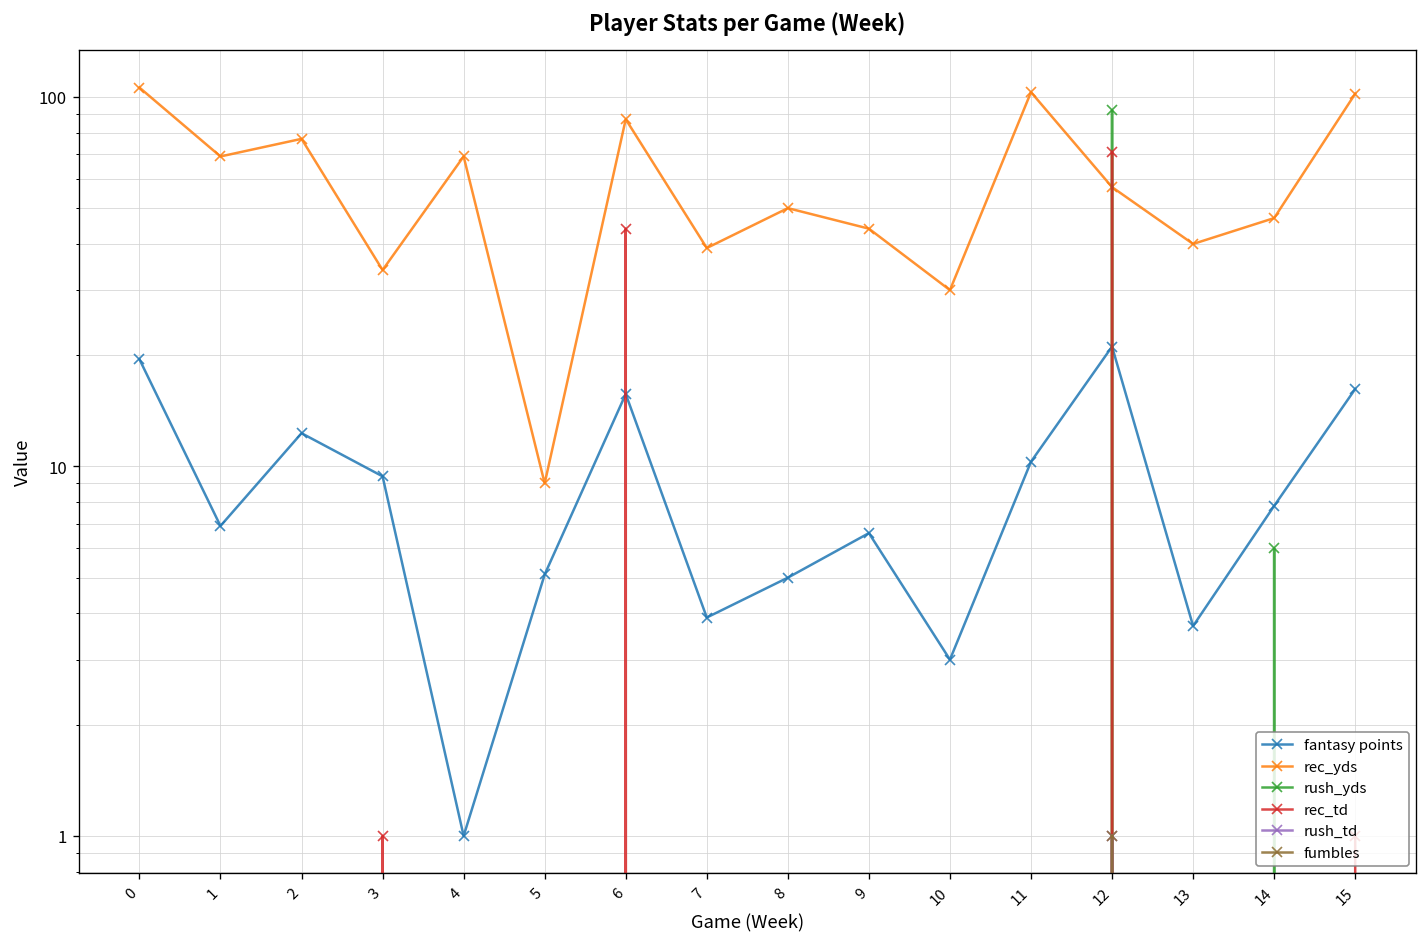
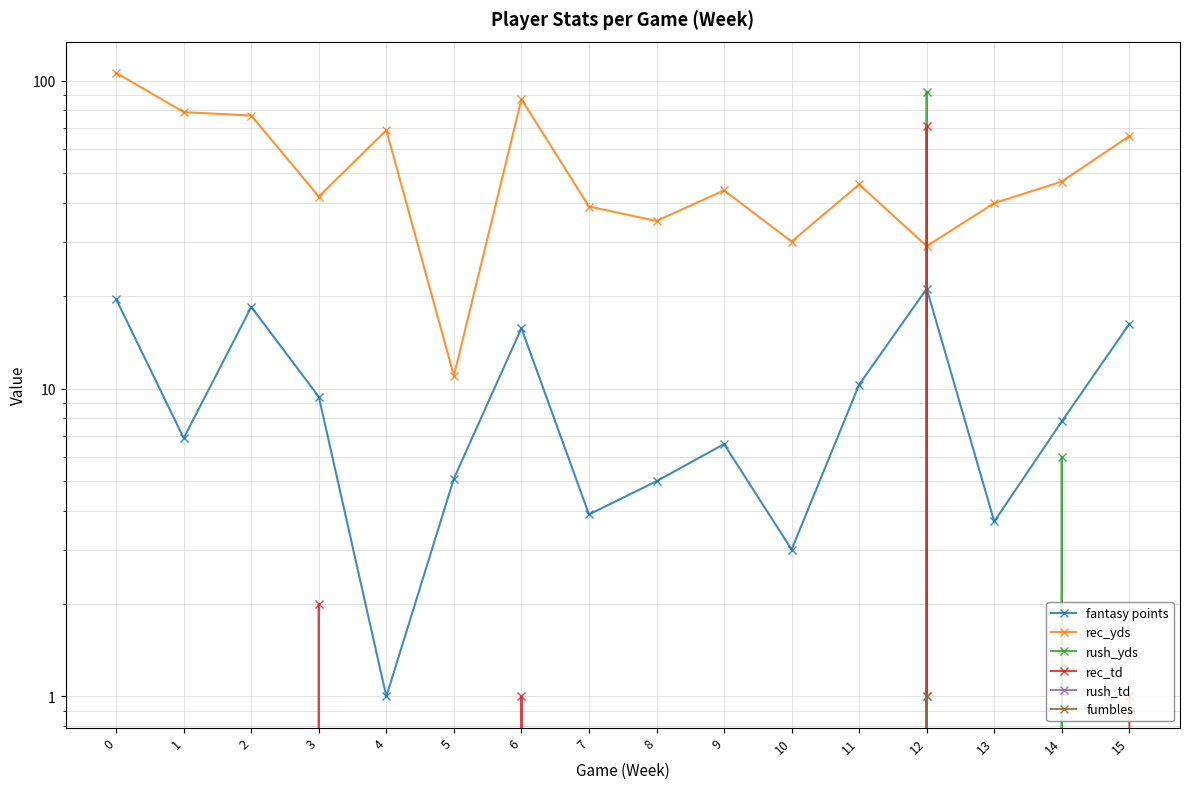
  {
    "fantasy points": {
      "0": 20,
      "1": 6.9,
-     "2": 12.3,
+     "2": 18,
      "3": 9.4,
      "4": 1.0,
      "5": 5.1,
      "6": 16,
      "7": 3.9,
      "8": 5.0,
      "9": 6.6,
      "10": 3.0,
      "11": 10.3,
      "12": 21,
      "13": 3.7,
      "14": 7.8,
      "15": 16
    },
    "rec_yds": {
      "0": 106,
-     "1": 69,
+     "1": 79,
      "2": 77,
-     "3": 34,
+     "3": 42,
      "4": 69,
-     "5": 9,
+     "5": 11,
      "6": 87,
      "7": 39,
-     "8": 50,
+     "8": 35,
      "9": 44,
      "10": 30,
-     "11": 103,
-     "12": 57,
+     "11": 46,
+     "12": 29,
      "13": 40,
      "14": 47,
-     "15": 102
+     "15": 66
    },
    "rush_yds": {
      "12": 92,
      "14": 6.0
    },
    "rec_td": {
-     "3": 1,
-     "6": 44,
+     "3": 2,
+     "6": 1,
      "12": 71
    },
    "fumbles": {
      "12": 1.0
    }
  }
